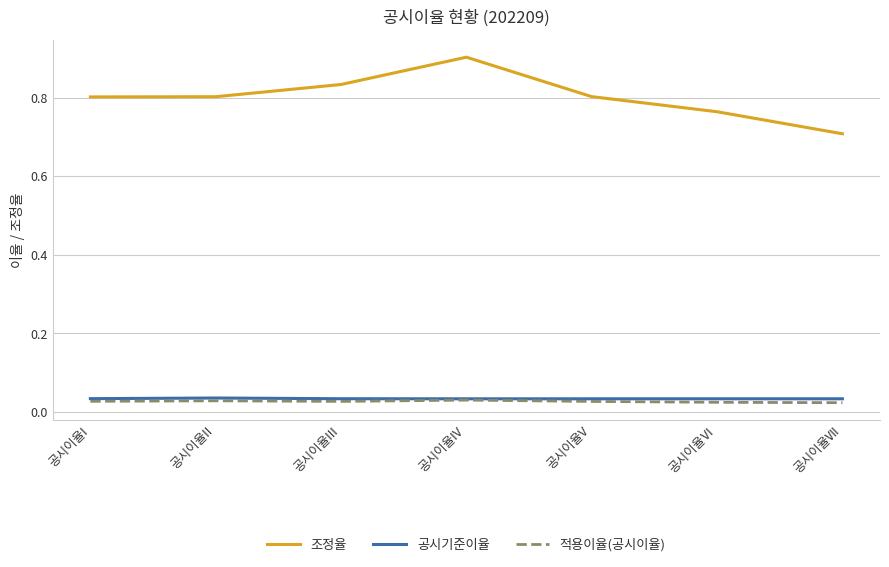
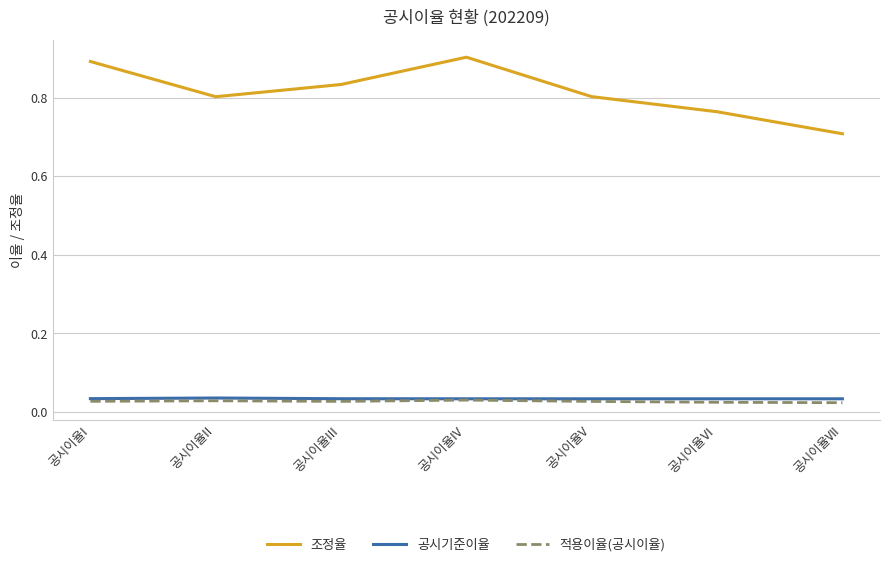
  {
    "조정율": {
-     "공시이율I": 0.80,
+     "공시이율I": 0.89,
      "공시이율II": 0.80,
      "공시이율III": 0.83,
      "공시이율IV": 0.90,
      "공시이율V": 0.80,
      "공시이율Ⅵ": 0.76,
      "공시이율Ⅶ": 0.71
    },
    "공시기준이율": {
      "공시이율I": 0.03,
      "공시이율II": 0.04,
      "공시이율III": 0.03,
      "공시이율V": 0.03,
      "공시이율Ⅵ": 0.03,
      "공시이율Ⅶ": 0.03
    },
    "적용이율(공시이율)": {
      "공시이율I": 0.03,
      "공시이율II": 0.03,
      "공시이율III": 0.03,
      "공시이율V": 0.03,
      "공시이율Ⅵ": 0.03,
      "공시이율Ⅶ": 0.02
    }
  }
